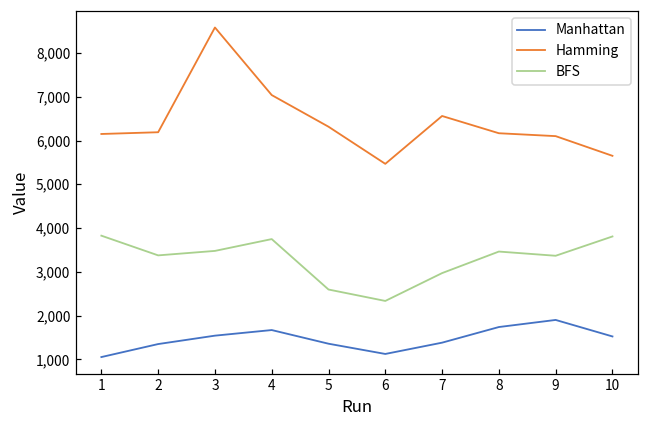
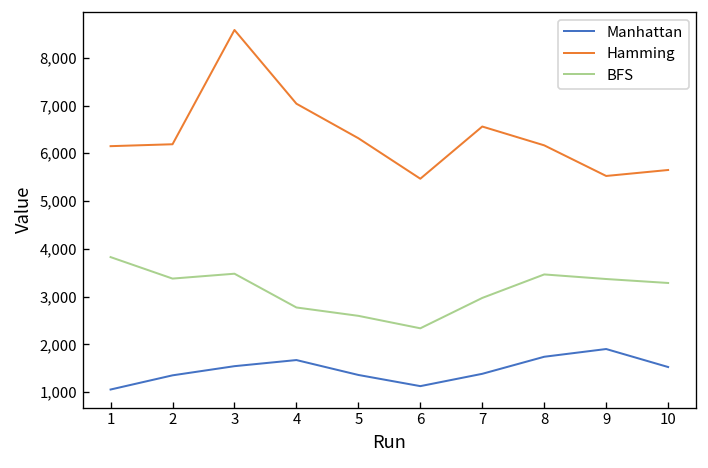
  {
    "Manhattan": {
      "1": "1,100",
      "2": "1,400",
      "3": "1,500",
      "4": "1,700",
      "5": "1,400",
      "6": "1,100",
      "7": "1,400",
      "8": "1,700",
      "9": "1,900",
      "10": "1,500"
    },
    "Hamming": {
      "1": "6,100",
      "2": "6,200",
      "3": "8,600",
      "4": "7,000",
      "5": "6,300",
      "6": "5,500",
      "7": "6,600",
      "8": "6,200",
-     "9": "6,100",
+     "9": "5,500",
      "10": "5,700"
    },
    "BFS": {
      "1": "3,800",
      "2": "3,400",
      "3": "3,500",
-     "4": "3,700",
+     "4": "2,800",
      "5": "2,600",
      "6": "2,300",
      "7": "3,000",
      "8": "3,500",
      "9": "3,400",
-     "10": "3,800"
+     "10": "3,300"
    }
  }
